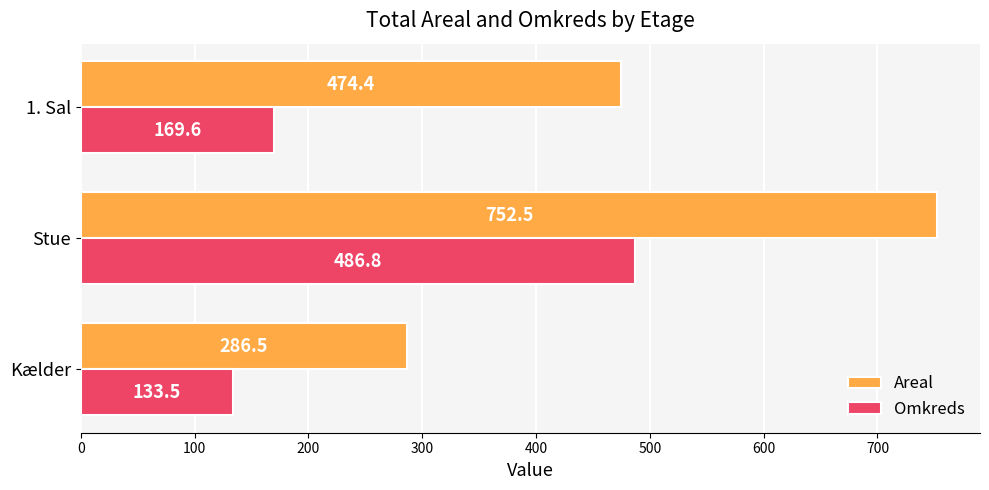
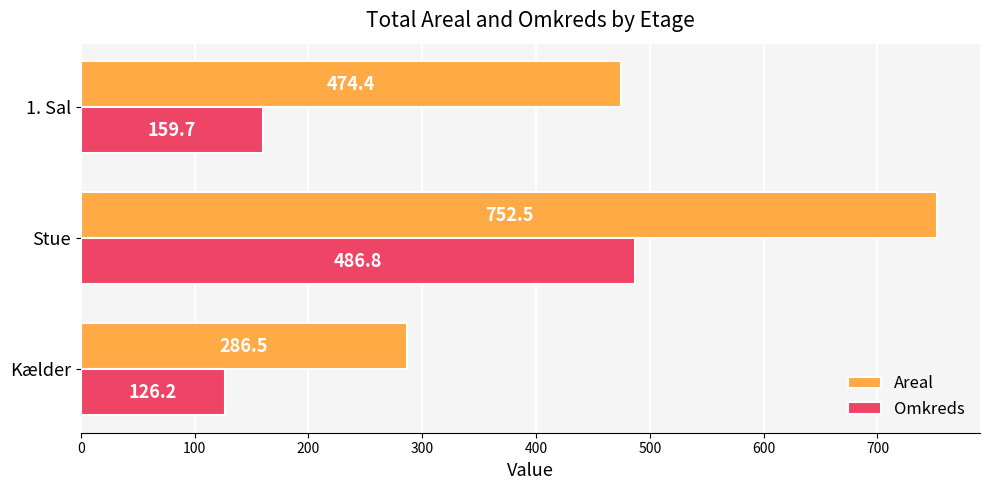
  {
    "Areal": {
      "1. Sal": 474.4,
      "Stue": 752.5,
      "Kælder": 286.5
    },
    "Omkreds": {
-     "1. Sal": 169.6,
+     "1. Sal": 159.7,
      "Stue": 486.8,
-     "Kælder": 133.5
+     "Kælder": 126.2
    }
  }
